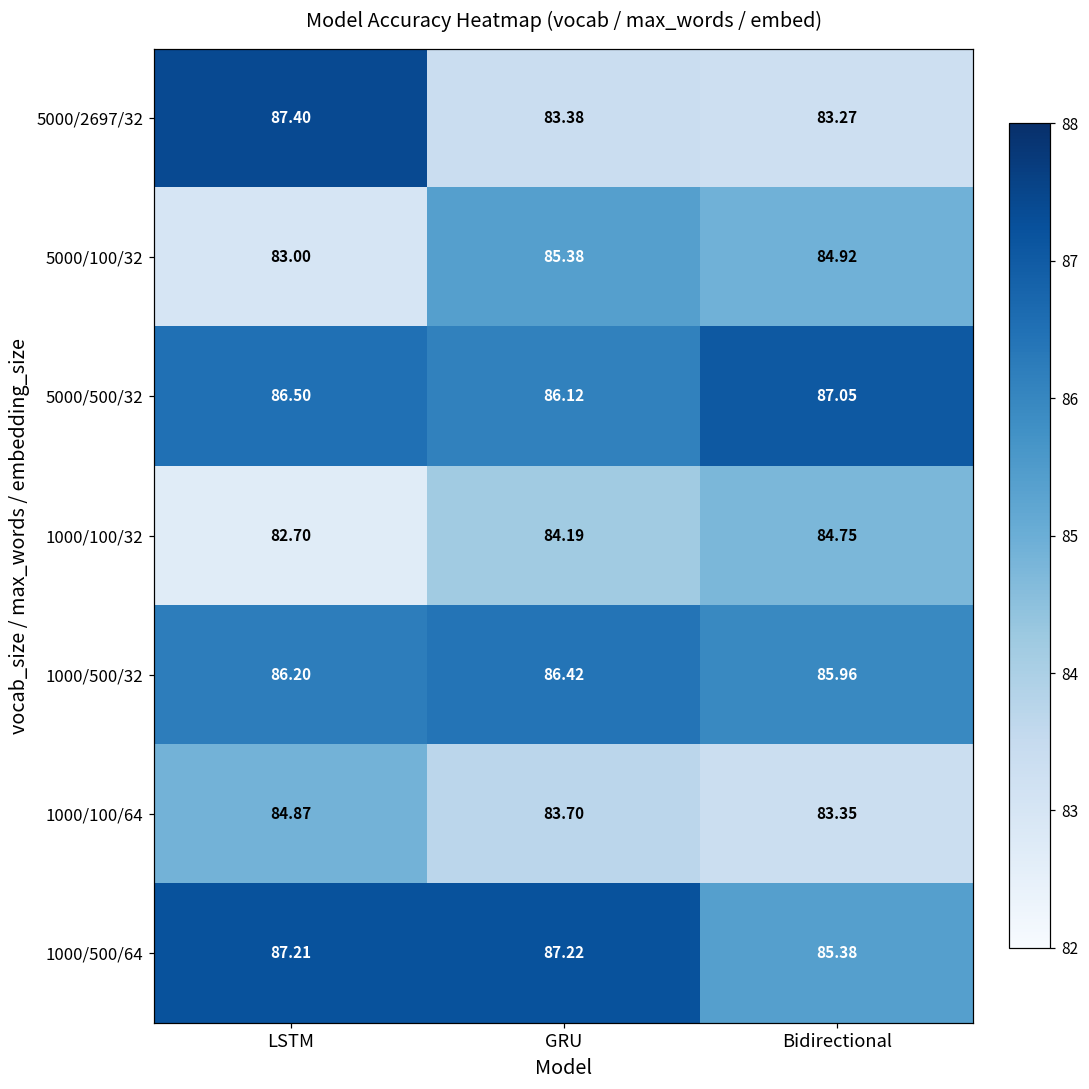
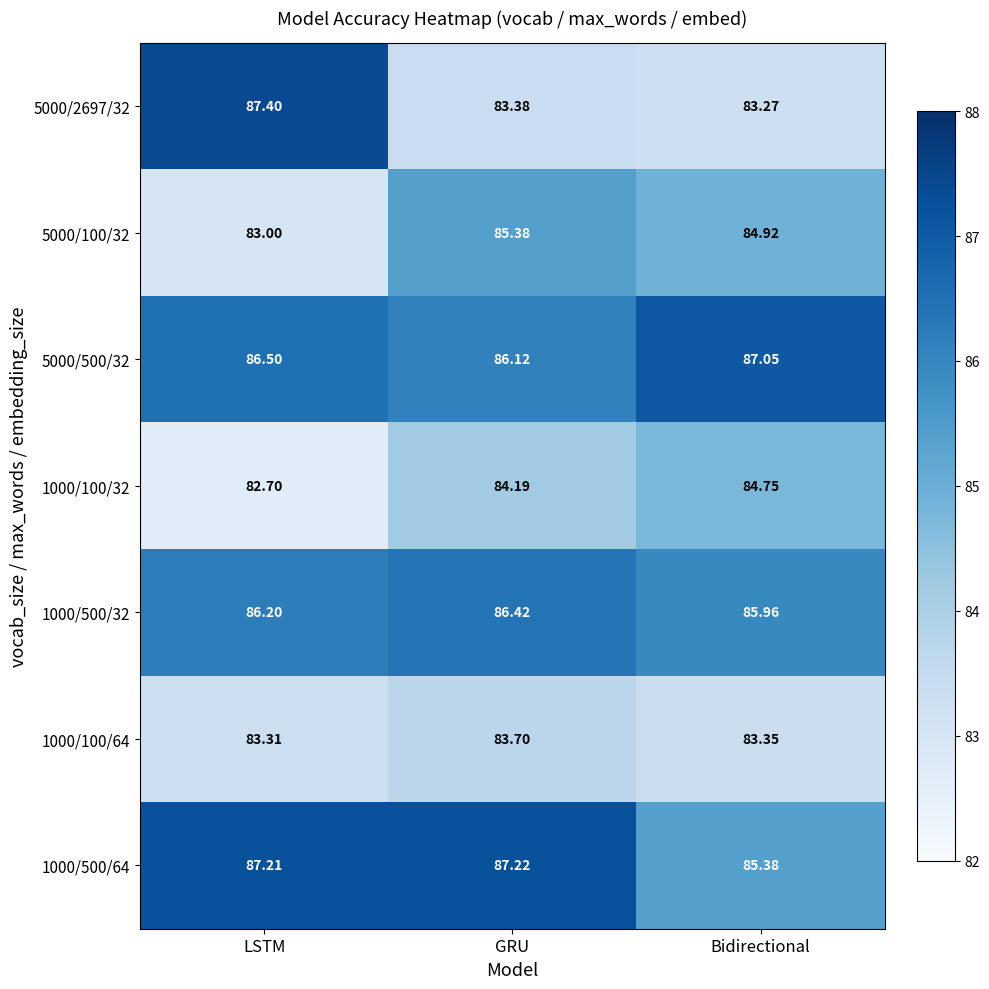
  {
    "5000/2697/32": {
      "LSTM": 87.40,
      "GRU": 83.38,
      "Bidirectional": 83.27
    },
    "5000/100/32": {
      "LSTM": 83.00,
      "GRU": 85.38,
      "Bidirectional": 84.92
    },
    "5000/500/32": {
      "LSTM": 86.50,
      "GRU": 86.12,
      "Bidirectional": 87.05
    },
    "1000/100/32": {
      "LSTM": 82.70,
      "GRU": 84.19,
      "Bidirectional": 84.75
    },
    "1000/500/32": {
      "LSTM": 86.20,
      "GRU": 86.42,
      "Bidirectional": 85.96
    },
    "1000/100/64": {
-     "LSTM": 84.87,
+     "LSTM": 83.31,
      "GRU": 83.70,
      "Bidirectional": 83.35
    },
    "1000/500/64": {
      "LSTM": 87.21,
      "GRU": 87.22,
      "Bidirectional": 85.38
    }
  }
